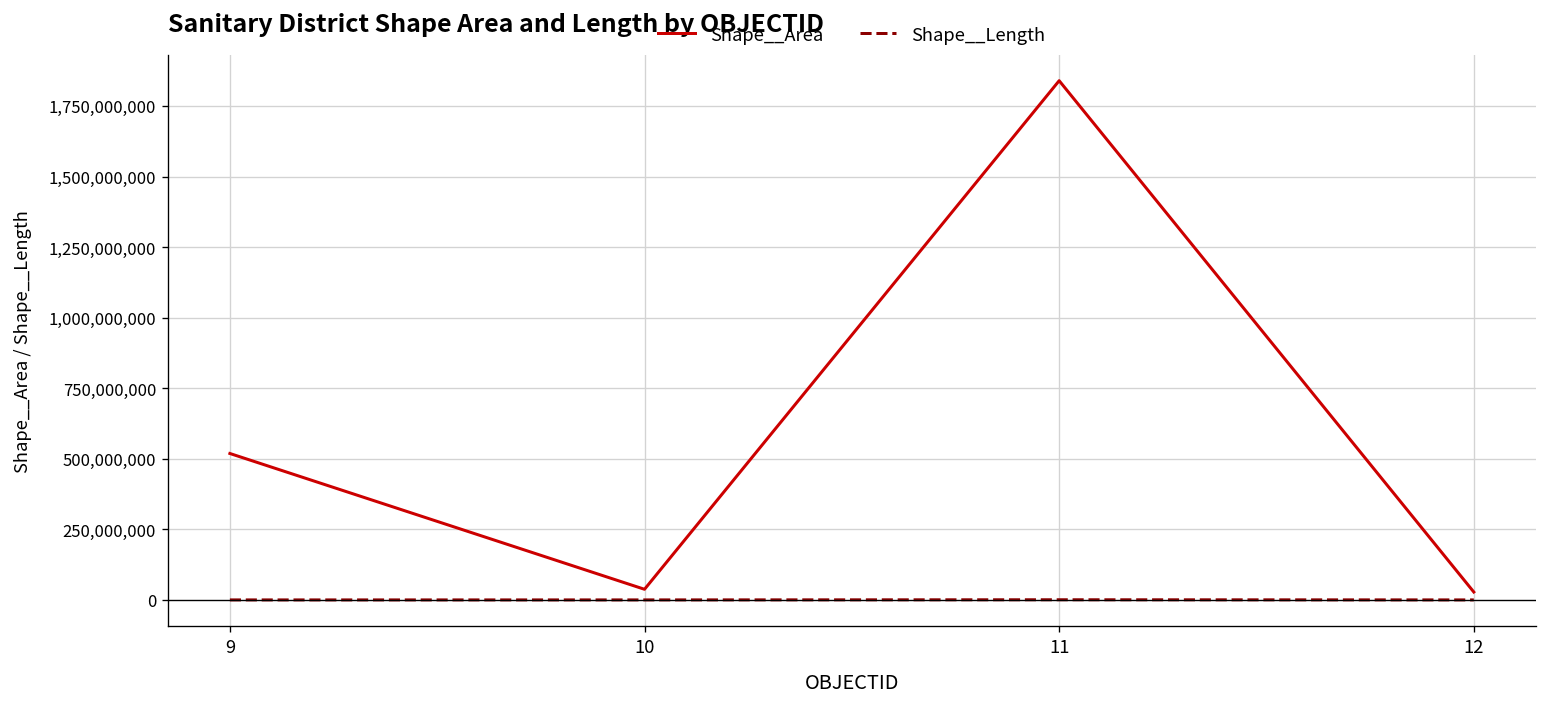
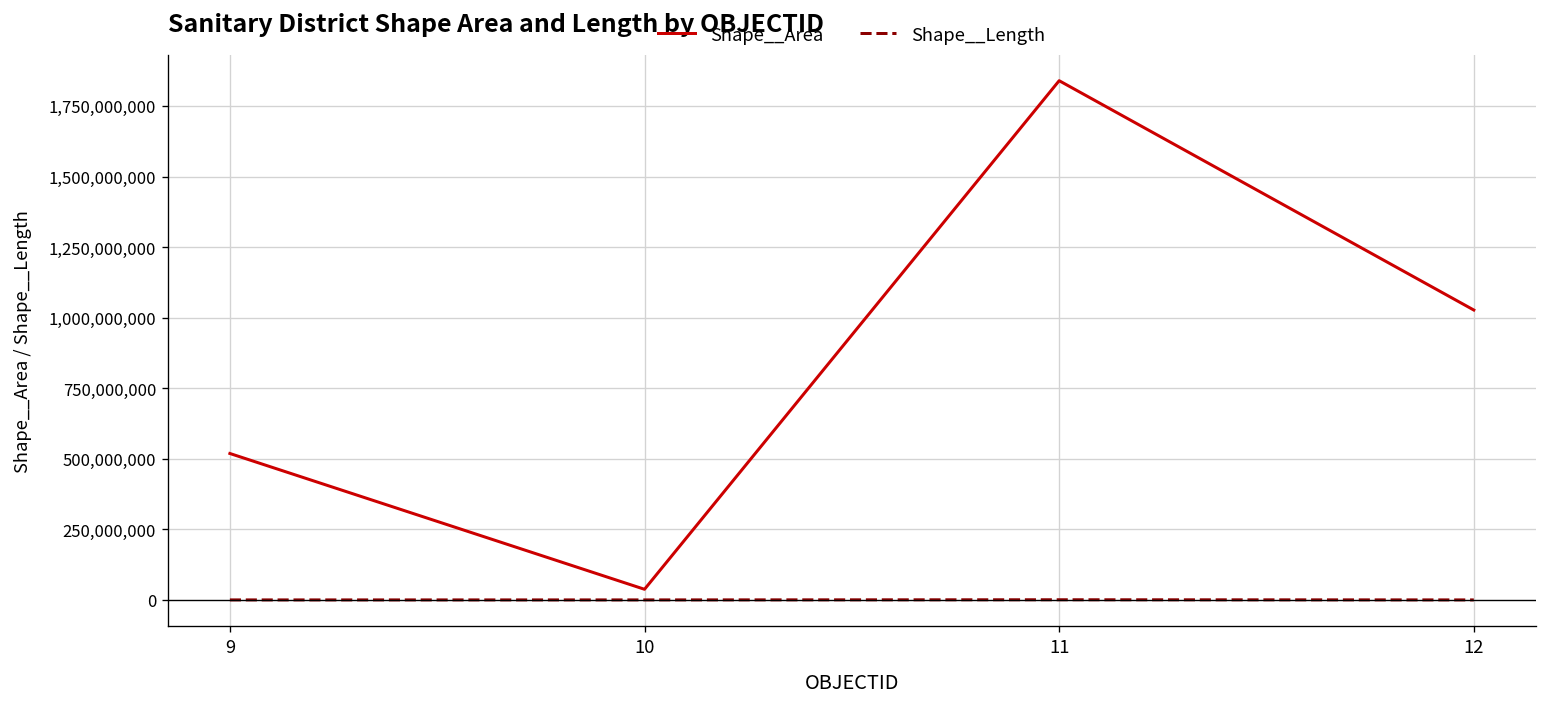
  {
    "Shape__Area": {
      "9": "520,000,000",
      "10": "40,000,000",
      "11": "1,840,000,000",
-     "12": "30,000,000"
+     "12": "1,030,000,000"
    },
    "Shape__Length": {
      "9": "0",
      "10": "0",
      "11": "0",
      "12": "0"
    }
  }
